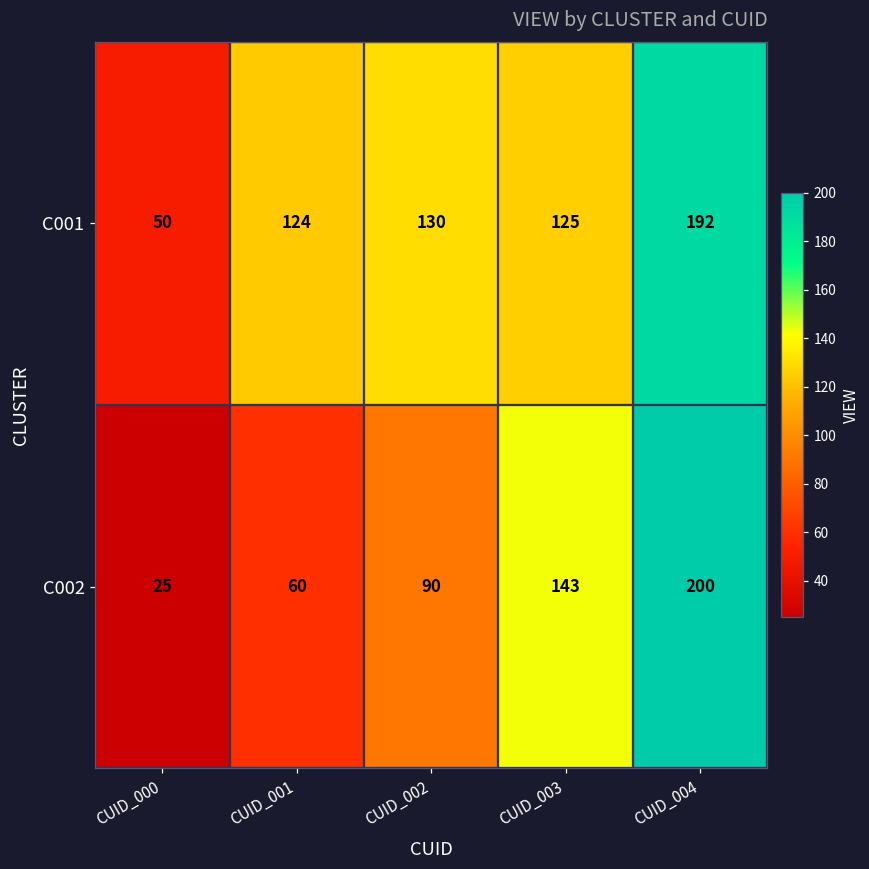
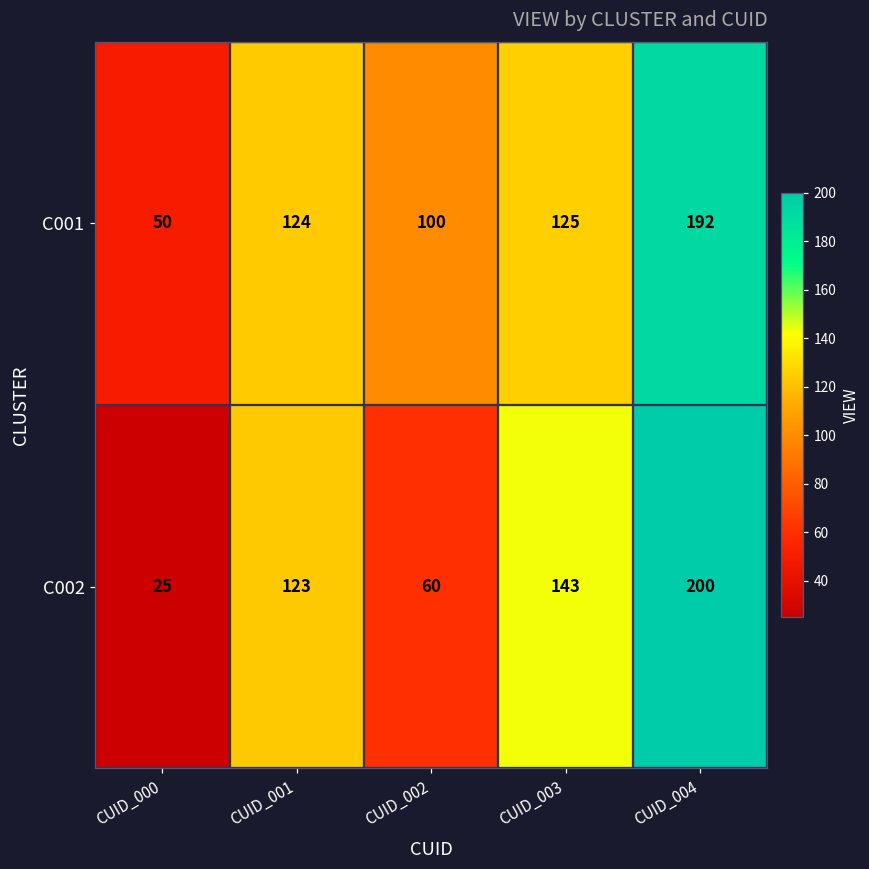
  {
    "C001": {
      "CUID_000": 50,
      "CUID_001": 124,
-     "CUID_002": 130,
+     "CUID_002": 100,
      "CUID_003": 125,
      "CUID_004": 192
    },
    "C002": {
      "CUID_000": 25,
-     "CUID_001": 60,
-     "CUID_002": 90,
+     "CUID_001": 123,
+     "CUID_002": 60,
      "CUID_003": 143,
      "CUID_004": 200
    }
  }
